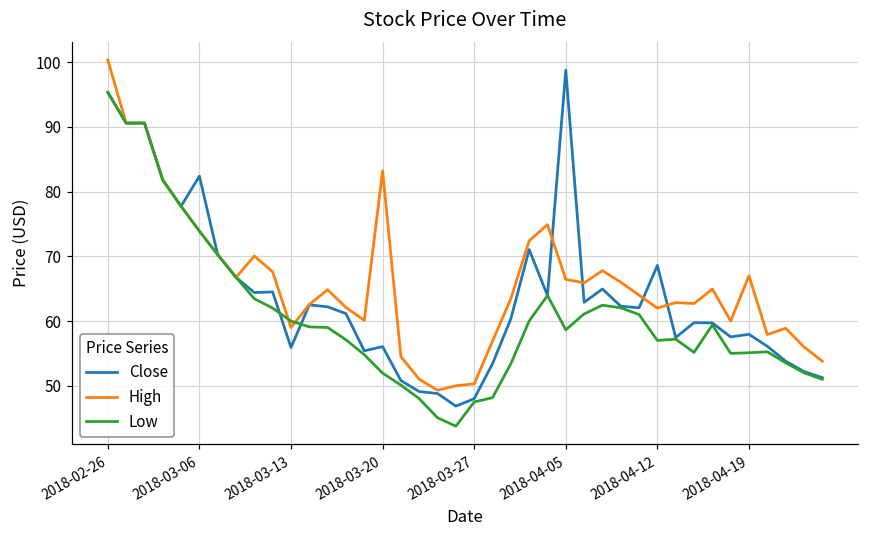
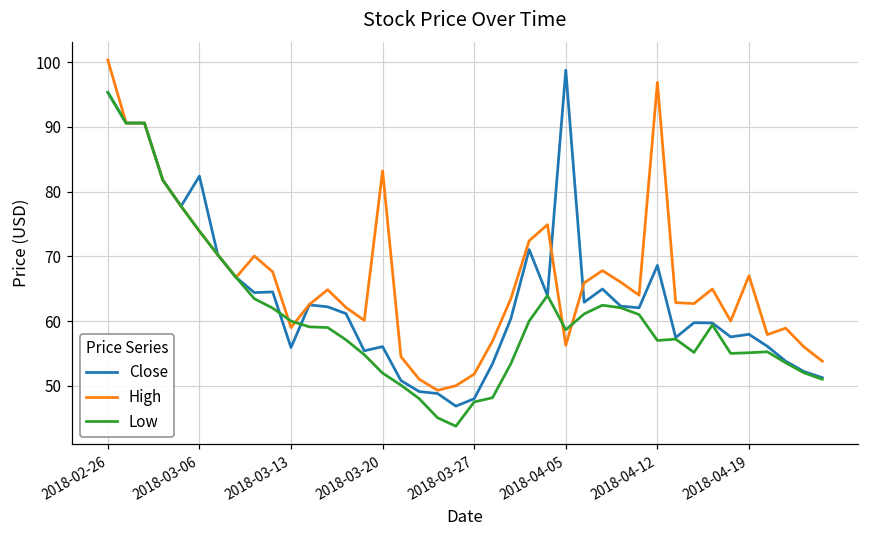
  {
    "Close": {
      "2018-03-06": 82,
      "2018-03-13": 56,
      "2018-03-20": 56,
      "2018-03-27": 48,
      "2018-04-05": 99,
      "2018-04-12": 69,
      "2018-04-19": 58
    },
    "High": {
      "2018-02-26": 100,
      "2018-03-13": 59,
      "2018-03-20": 83,
-     "2018-03-27": 50,
-     "2018-04-05": 66,
-     "2018-04-12": 62,
+     "2018-03-27": 52,
+     "2018-04-05": 56,
+     "2018-04-12": 97,
      "2018-04-19": 67
    },
    "Low": {
      "2018-03-13": 60,
      "2018-03-20": 52,
      "2018-03-27": 48,
      "2018-04-05": 59,
      "2018-04-12": 57,
      "2018-04-19": 55
    }
  }
